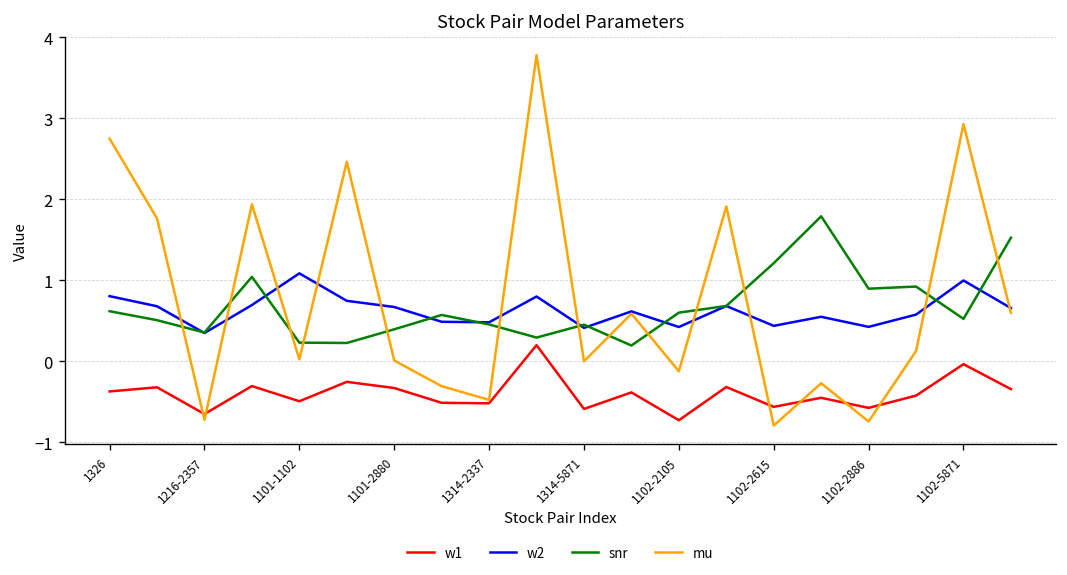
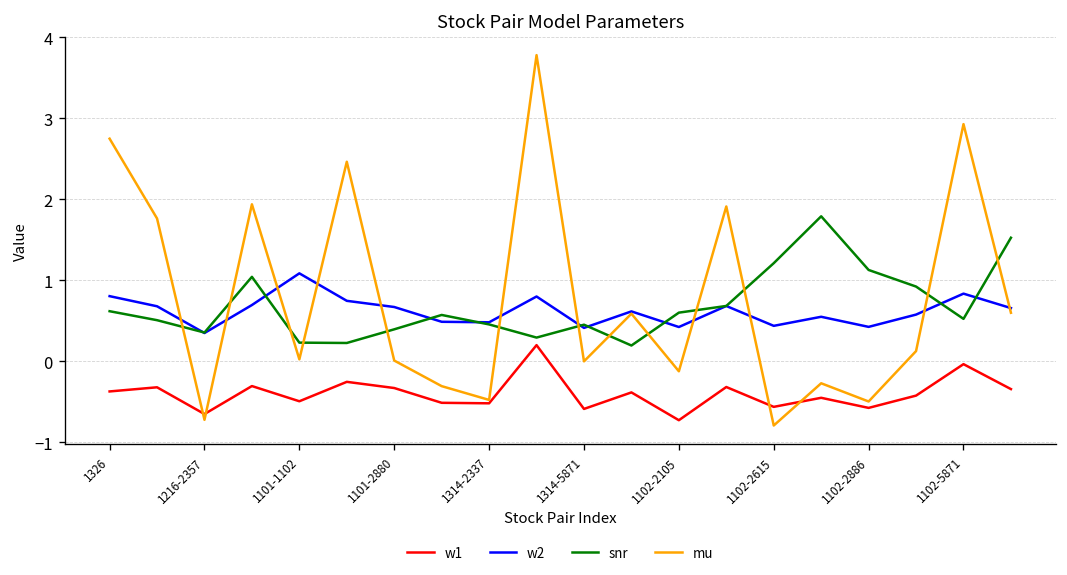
  {
    "w1": {
      "1326": -0.4,
      "1216-2357": -0.7,
      "1101-1102": -0.5,
      "1101-2880": -0.3,
      "1314-2337": -0.5,
      "1314-5871": -0.6,
      "1102-2105": -0.7,
      "1102-2615": -0.6,
      "1102-2886": -0.6,
      "1102-5871": 0.0
    },
    "w2": {
      "1326": 0.8,
      "1101-1102": 1.1,
      "1101-2880": 0.7,
      "1314-5871": 0.4,
      "1102-2105": 0.4,
      "1102-2615": 0.4,
      "1102-2886": 0.4,
-     "1102-5871": 1.0
+     "1102-5871": 0.8
    },
    "snr": {
      "1326": 0.6,
      "1101-1102": 0.2,
      "1101-2880": 0.4,
      "1314-5871": 0.5,
      "1102-2105": 0.6,
      "1102-2615": 1.2,
-     "1102-2886": 0.9,
+     "1102-2886": 1.1,
      "1102-5871": 0.5
    },
    "mu": {
      "1326": 2.7,
      "1216-2357": -0.7,
      "1101-1102": 0.0,
      "1101-2880": 0.0,
      "1314-2337": -0.5,
      "1314-5871": 0.0,
      "1102-2105": -0.1,
      "1102-2615": -0.8,
-     "1102-2886": -0.7,
+     "1102-2886": -0.5,
      "1102-5871": 2.9
    }
  }
